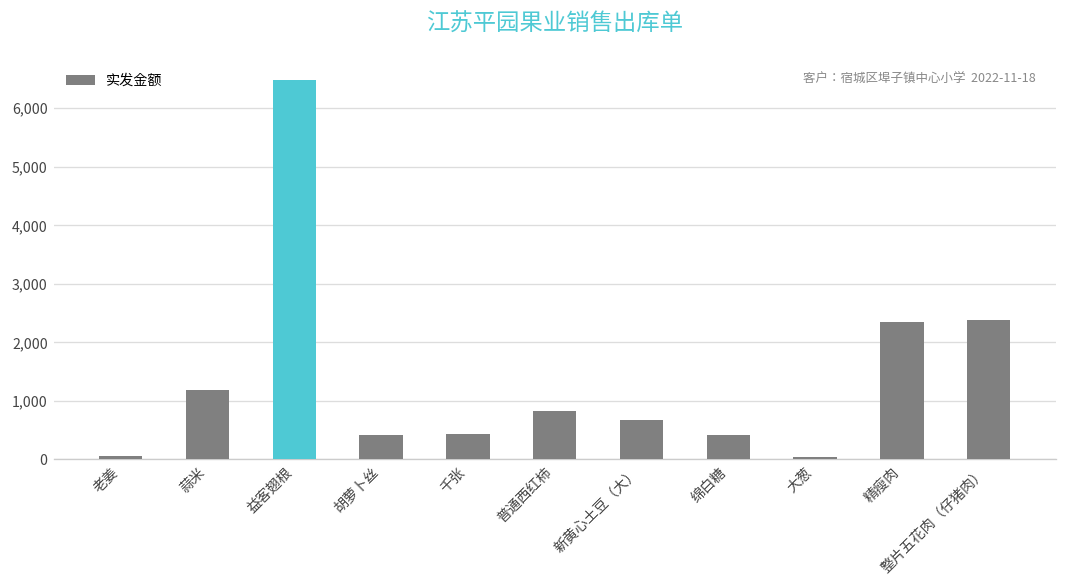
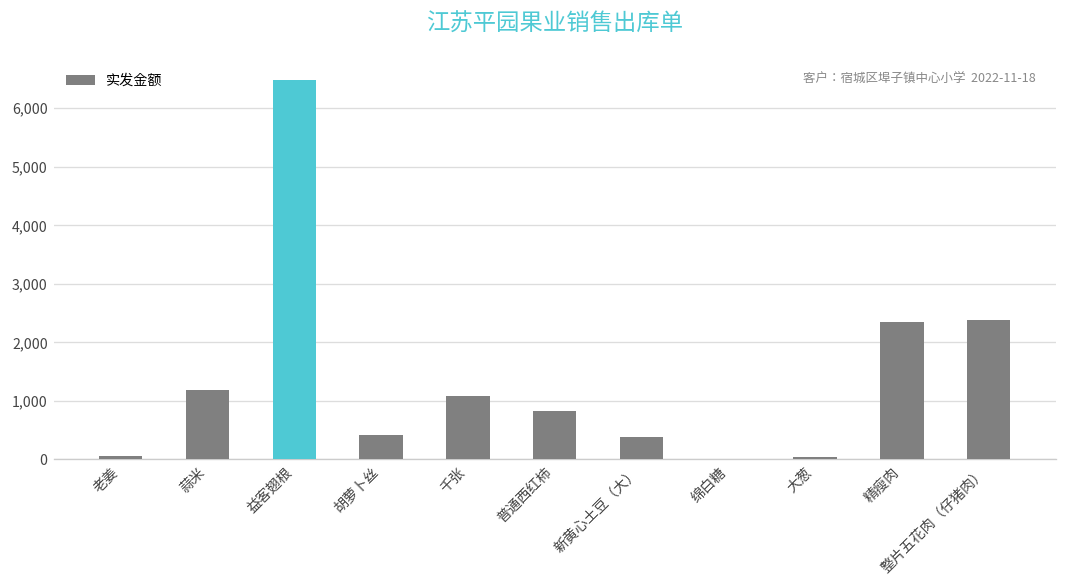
  {
    "老姜": "100",
    "蒜米": "1,200",
    "益客翅根": "6,500",
    "胡萝卜丝": "400",
-   "千张": "400",
+   "千张": "1,100",
    "普通西红柿": "800",
-   "新黄心土豆（大）": "700",
-   "绵白糖": "400",
+   "新黄心土豆（大）": "400",
+   "绵白糖": "0",
    "精瘦肉": "2,300",
    "整片五花肉（仔猪肉）": "2,400"
  }
